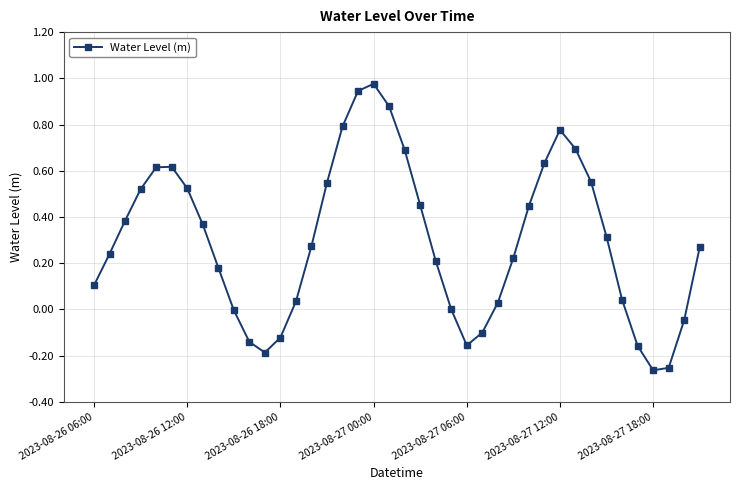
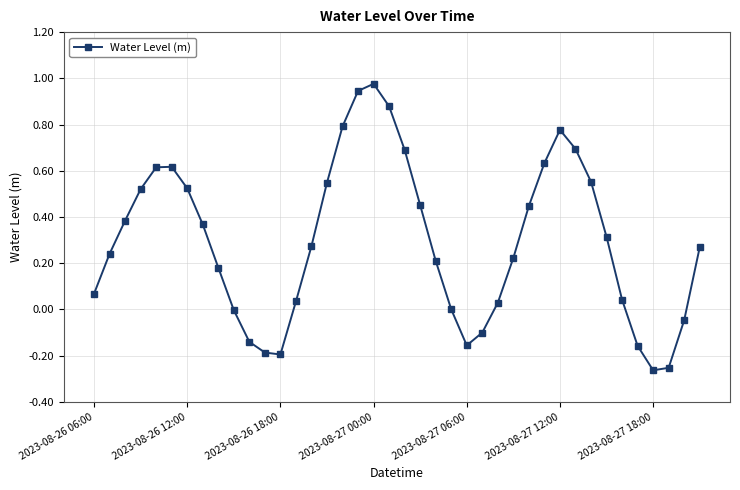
  {
-   "2023-08-26 06:00": 0.10,
+   "2023-08-26 06:00": 0.07,
    "2023-08-26 12:00": 0.52,
-   "2023-08-26 18:00": -0.12,
+   "2023-08-26 18:00": -0.19,
    "2023-08-27 00:00": 0.98,
    "2023-08-27 06:00": -0.16,
    "2023-08-27 12:00": 0.78,
    "2023-08-27 18:00": -0.26
  }
